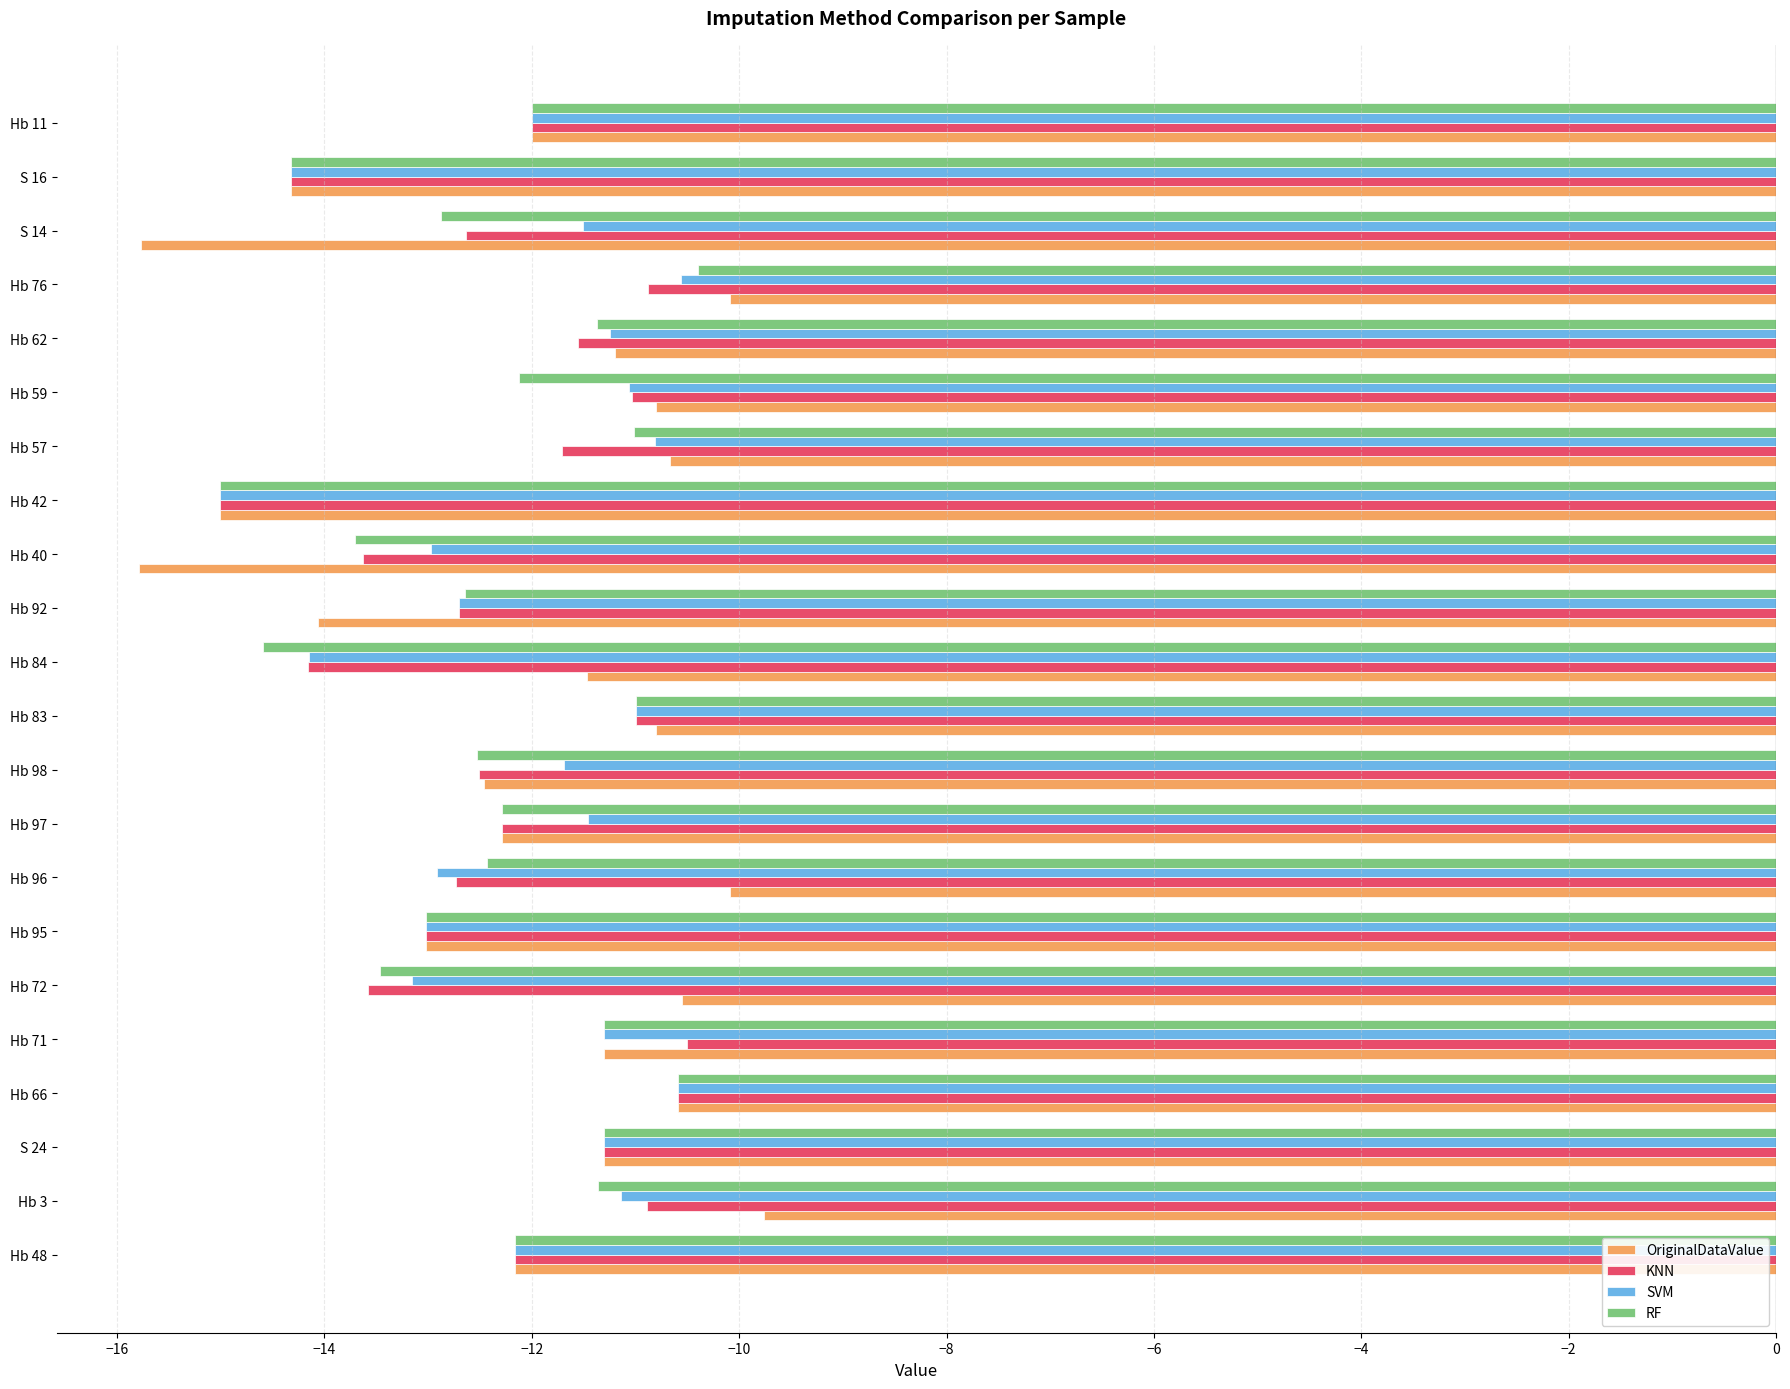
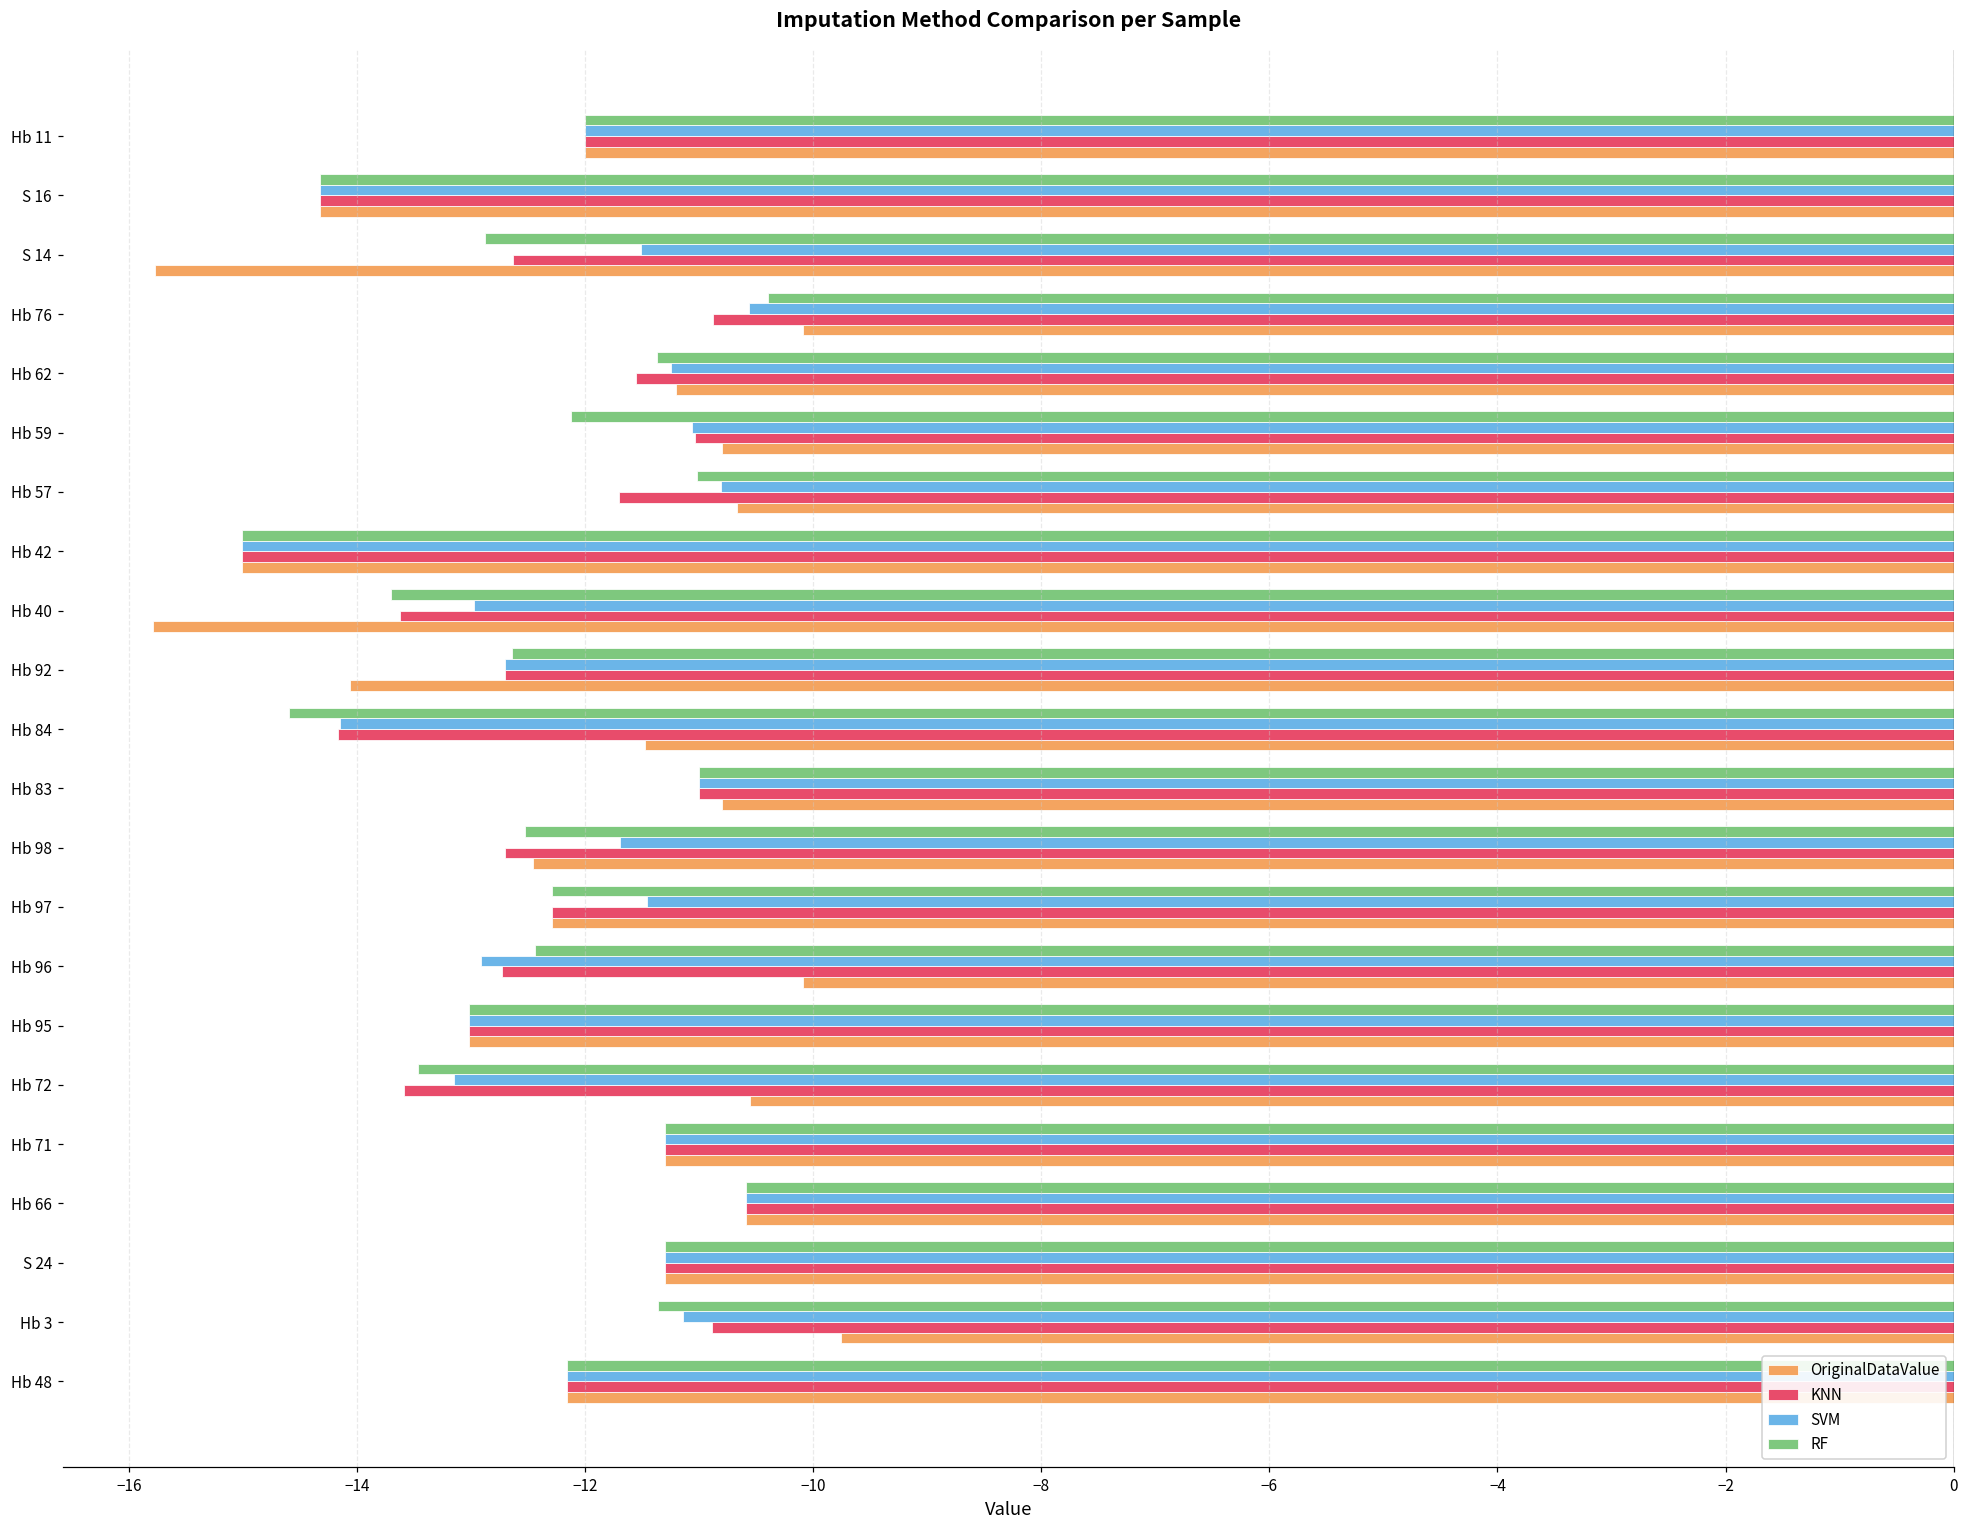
  {
    "OriginalDataValue": {
      "Hb 11": -12.00,
      "S 16": -14.32,
      "S 14": -15.77,
      "Hb 76": -10.09,
      "Hb 62": -11.20,
      "Hb 59": -10.80,
      "Hb 57": -10.67,
      "Hb 42": -15.01,
      "Hb 40": -15.79,
      "Hb 92": -14.06,
      "Hb 84": -11.47,
      "Hb 83": -10.80,
      "Hb 98": -12.46,
      "Hb 97": -12.29,
      "Hb 96": -10.09,
      "Hb 95": -13.02,
      "Hb 72": -10.55,
      "Hb 71": -11.30,
      "Hb 66": -10.59,
      "S 24": -11.30,
      "Hb 3": -9.76,
      "Hb 48": -12.16
    },
    "KNN": {
      "Hb 11": -12.00,
      "S 16": -14.32,
      "S 14": -12.64,
      "Hb 76": -10.88,
      "Hb 62": -11.56,
      "Hb 59": -11.04,
      "Hb 57": -11.71,
      "Hb 42": -15.01,
      "Hb 40": -13.62,
      "Hb 92": -12.71,
      "Hb 84": -14.16,
      "Hb 83": -11.00,
-     "Hb 98": -12.51,
+     "Hb 98": -12.70,
      "Hb 97": -12.29,
      "Hb 96": -12.73,
      "Hb 95": -13.02,
      "Hb 72": -13.58,
-     "Hb 71": -10.5,
+     "Hb 71": -11.3,
      "Hb 66": -10.59,
      "S 24": -11.30,
      "Hb 3": -10.89,
      "Hb 48": -12.16
    },
    "SVM": {
      "Hb 11": -12.00,
      "S 16": -14.32,
      "S 14": -11.50,
      "Hb 76": -10.56,
      "Hb 62": -11.25,
      "Hb 59": -11.06,
      "Hb 57": -10.81,
      "Hb 42": -15.01,
      "Hb 40": -12.97,
      "Hb 92": -12.70,
      "Hb 84": -14.15,
      "Hb 83": -11.00,
      "Hb 98": -11.69,
      "Hb 97": -11.46,
      "Hb 96": -12.92,
      "Hb 95": -13.02,
      "Hb 72": -13.15,
      "Hb 71": -11.30,
      "Hb 66": -10.59,
      "S 24": -11.30,
      "Hb 3": -11.14,
      "Hb 48": -12.16
    },
    "RF": {
      "Hb 11": -12.00,
      "S 16": -14.32,
      "S 14": -12.87,
      "Hb 76": -10.40,
      "Hb 62": -11.37,
      "Hb 59": -12.12,
      "Hb 57": -11.02,
      "Hb 42": -15.01,
      "Hb 40": -13.70,
      "Hb 92": -12.64,
      "Hb 84": -14.59,
      "Hb 83": -11.00,
      "Hb 98": -12.53,
      "Hb 97": -12.29,
      "Hb 96": -12.44,
      "Hb 95": -13.02,
      "Hb 72": -13.47,
      "Hb 71": -11.30,
      "Hb 66": -10.59,
      "S 24": -11.30,
      "Hb 3": -11.36,
      "Hb 48": -12.16
    }
  }
